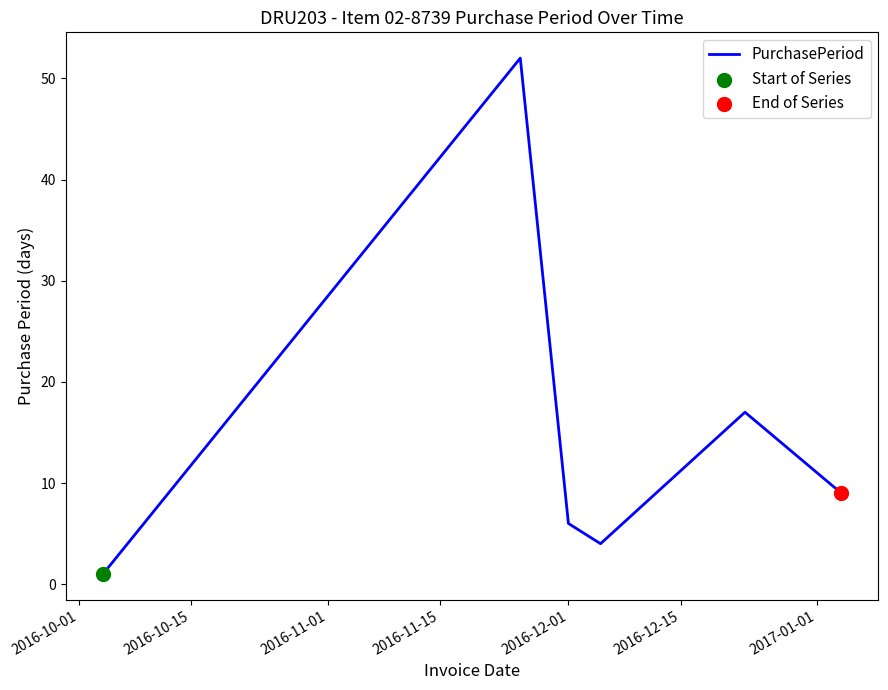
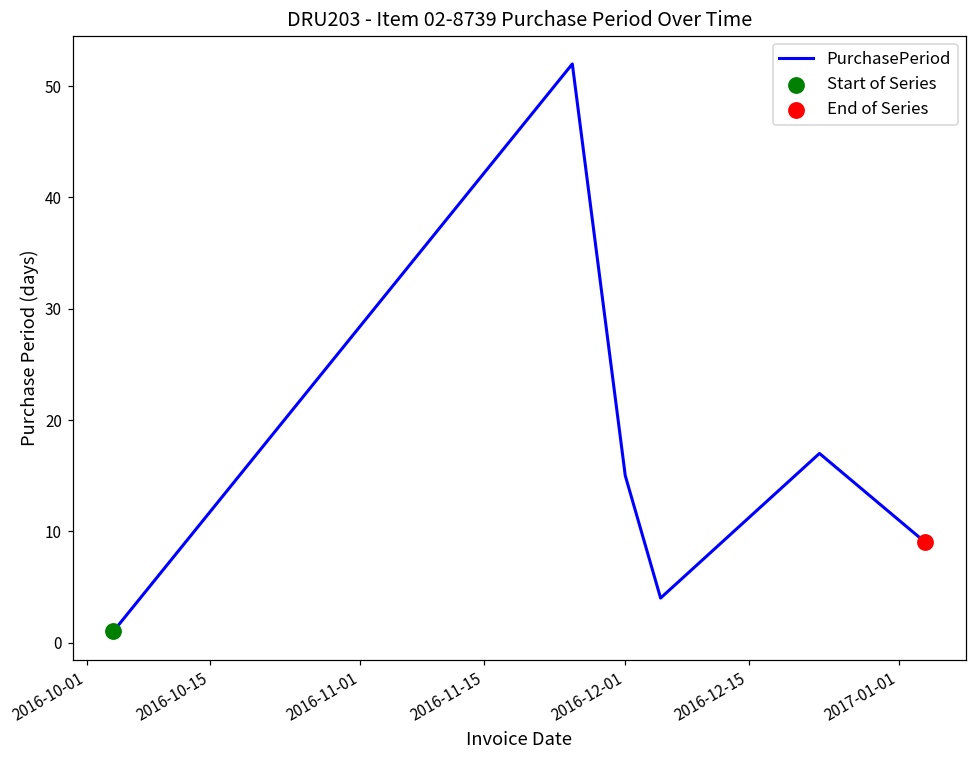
  {
    "PurchasePeriod": {
-     "2016-12-01": 6
+     "2016-12-01": 15
    }
  }
